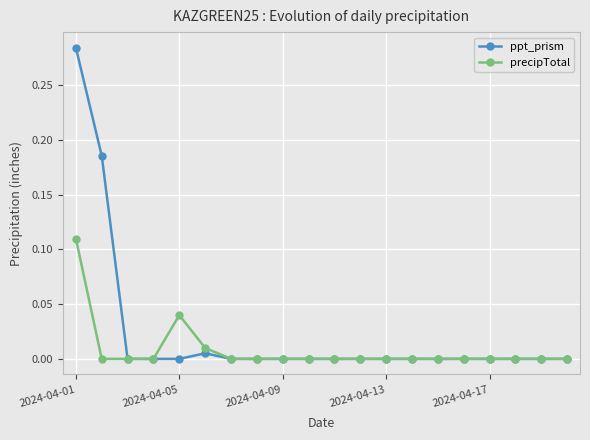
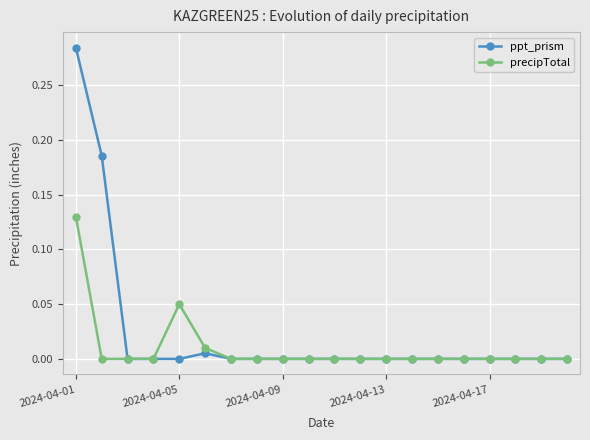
  {
    "ppt_prism": {
      "2024-04-01": 0.284,
      "2024-04-05": 0.00
    },
    "precipTotal": {
-     "2024-04-01": 0.11,
-     "2024-04-05": 0.04
+     "2024-04-01": 0.13,
+     "2024-04-05": 0.05
    }
  }
